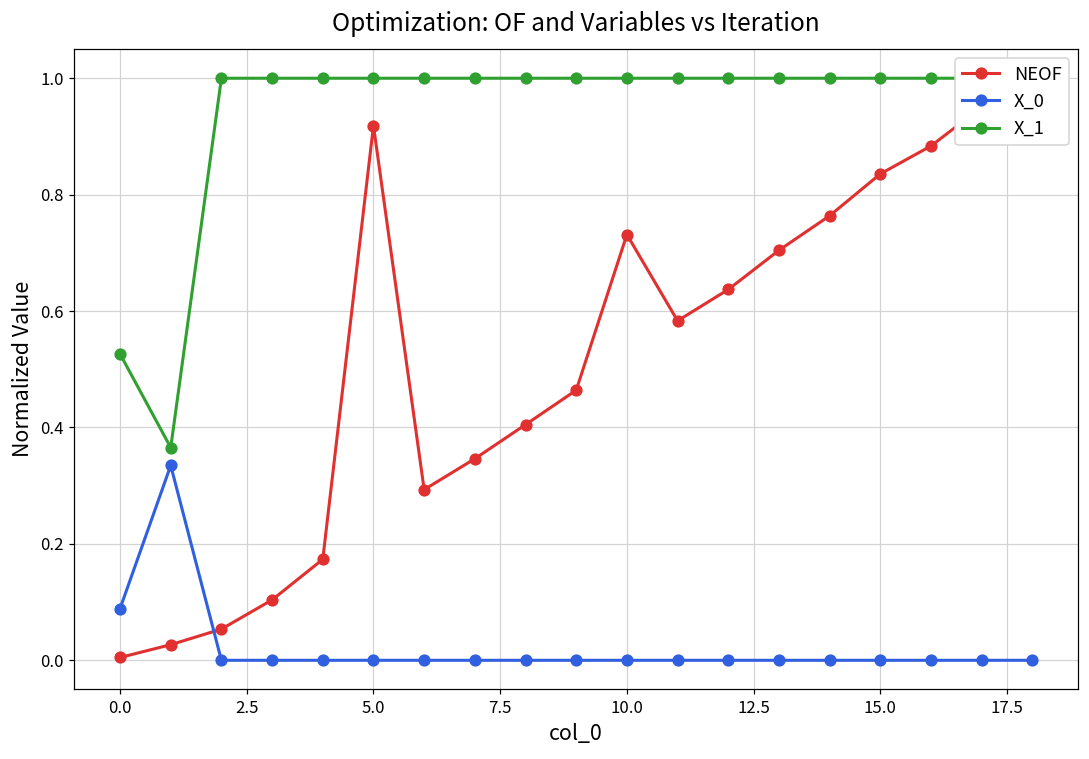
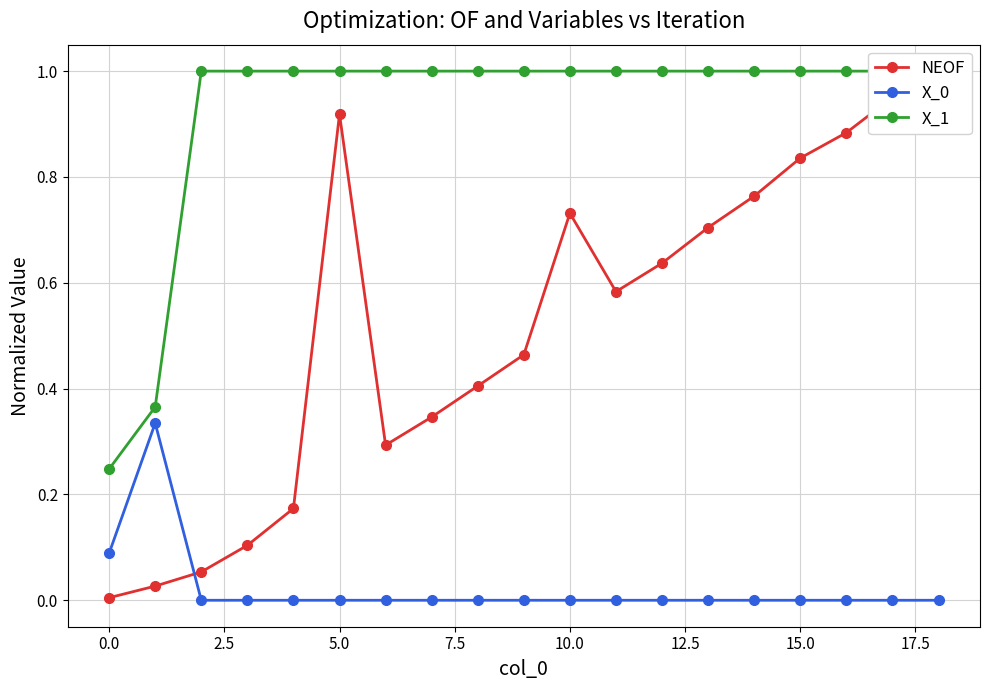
  {
    "NEOF": {
      "0.0": 0.00,
      "5.0": 0.92,
      "10.0": 0.73,
      "15.0": 0.84
    },
    "X_0": {
      "0.0": 0.09,
      "5.0": 0.00,
      "10.0": 0.00,
      "15.0": 0.00
    },
    "X_1": {
-     "0.0": 0.53,
+     "0.0": 0.25,
      "5.0": 1.00,
      "10.0": 1.00,
      "15.0": 1.00
    }
  }
